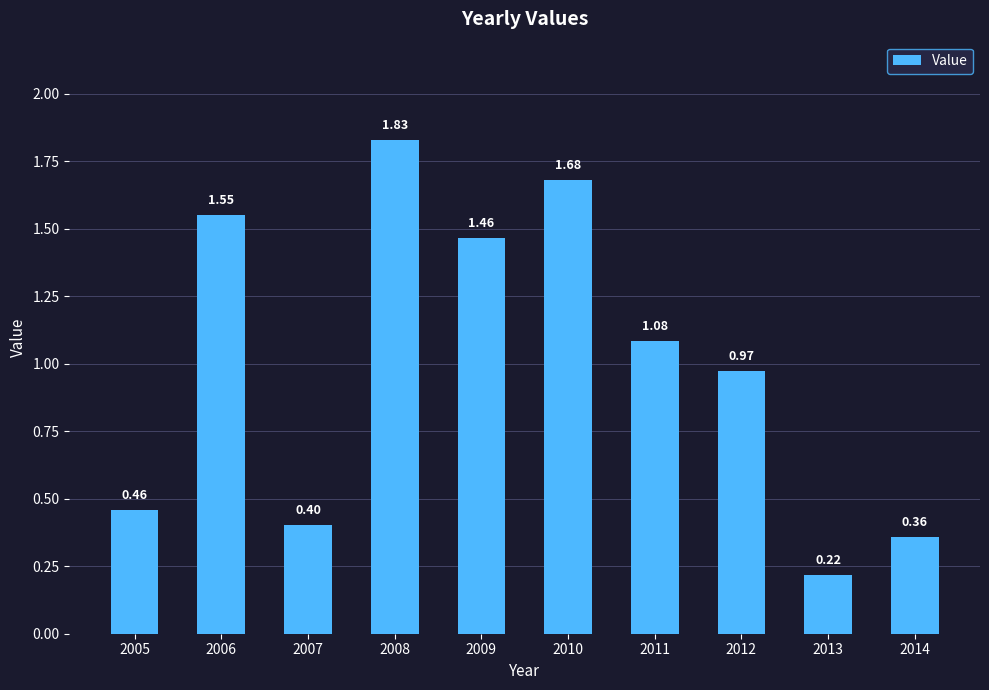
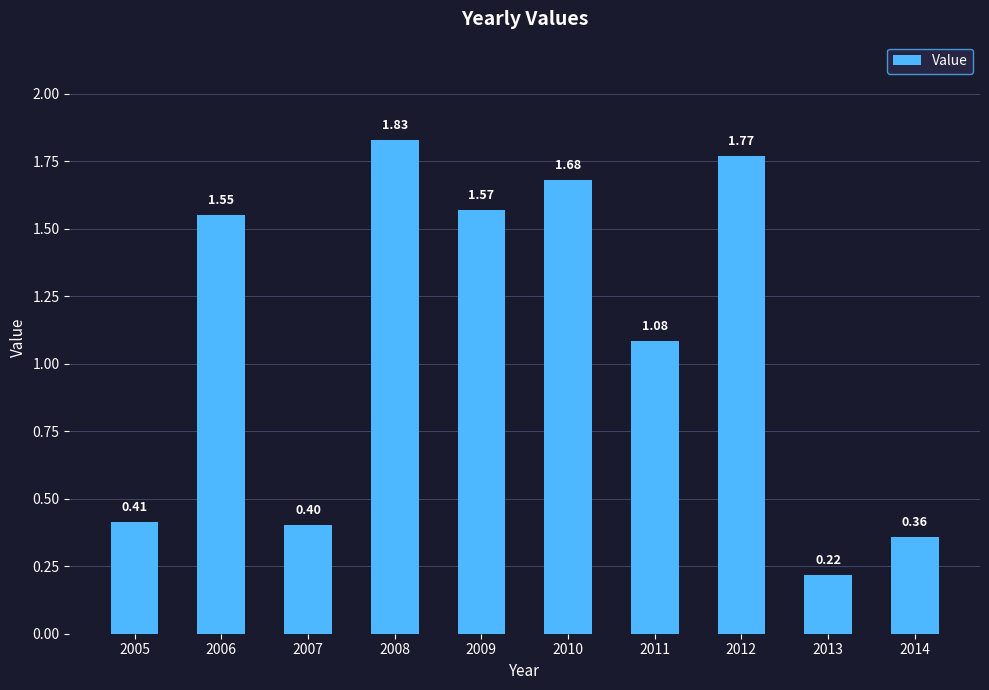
  {
-   "2005": 0.46,
+   "2005": 0.41,
    "2006": 1.55,
    "2007": 0.40,
    "2008": 1.83,
-   "2009": 1.46,
+   "2009": 1.57,
    "2010": 1.68,
    "2011": 1.08,
-   "2012": 0.97,
+   "2012": 1.77,
    "2013": 0.22,
    "2014": 0.36
  }
